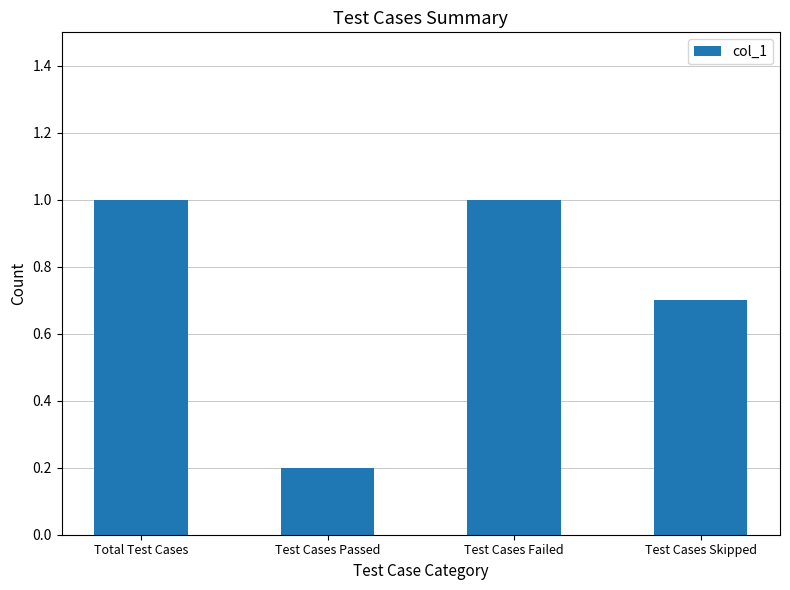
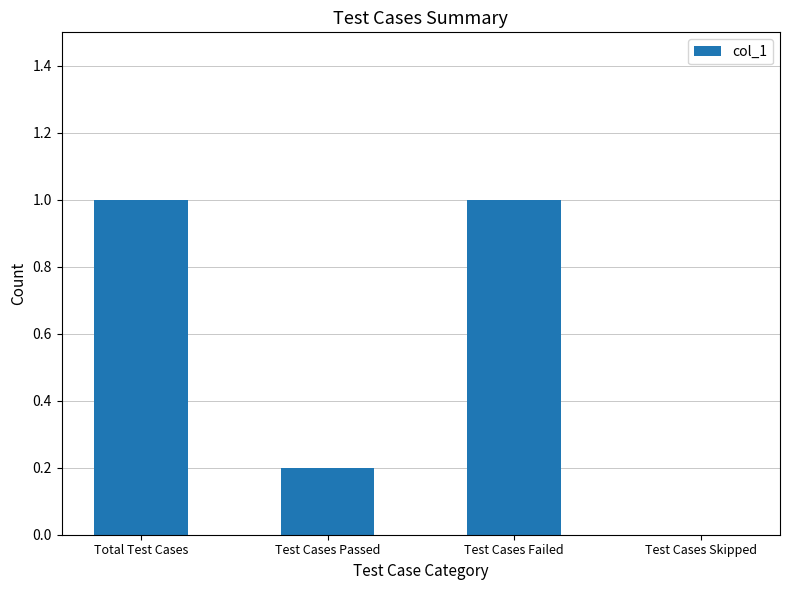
  {
    "Total Test Cases": 1.0,
    "Test Cases Passed": 0.2,
    "Test Cases Failed": 1.0,
-   "Test Cases Skipped": 0.7
+   "Test Cases Skipped": 0.0
  }
